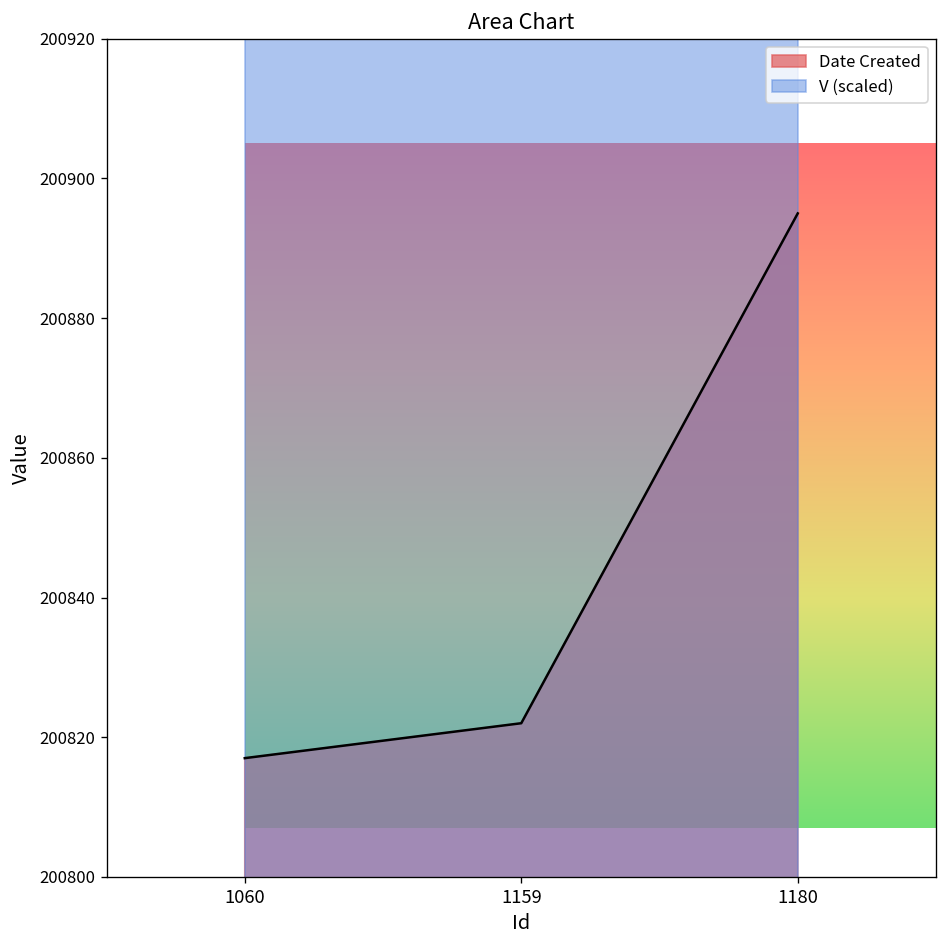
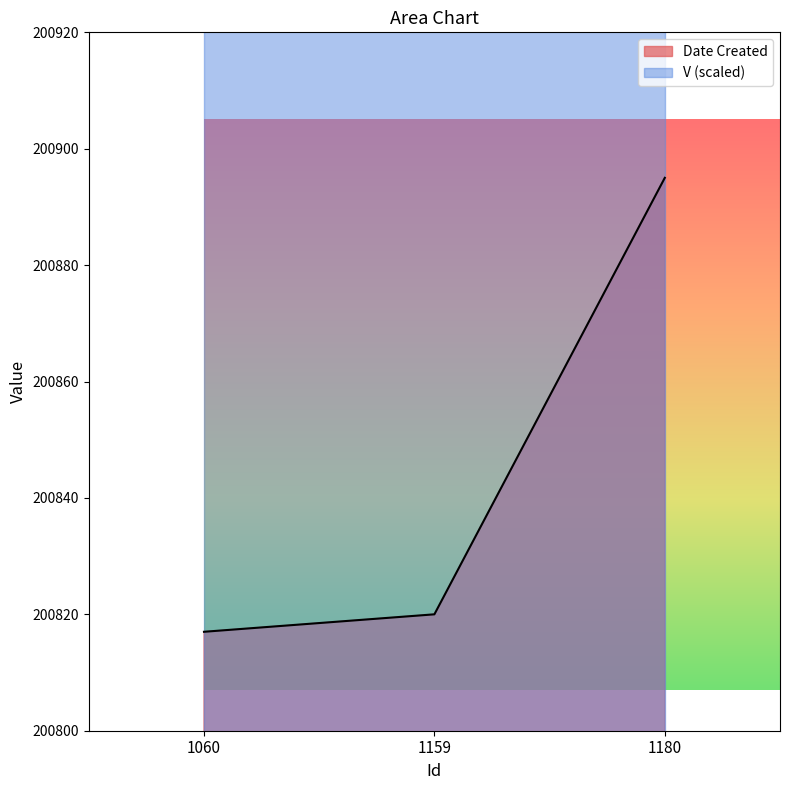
  {
    "Date Created": {
      "1060": 200817,
-     "1159": 200822,
+     "1159": 200820,
      "1180": 200895
    }
  }
